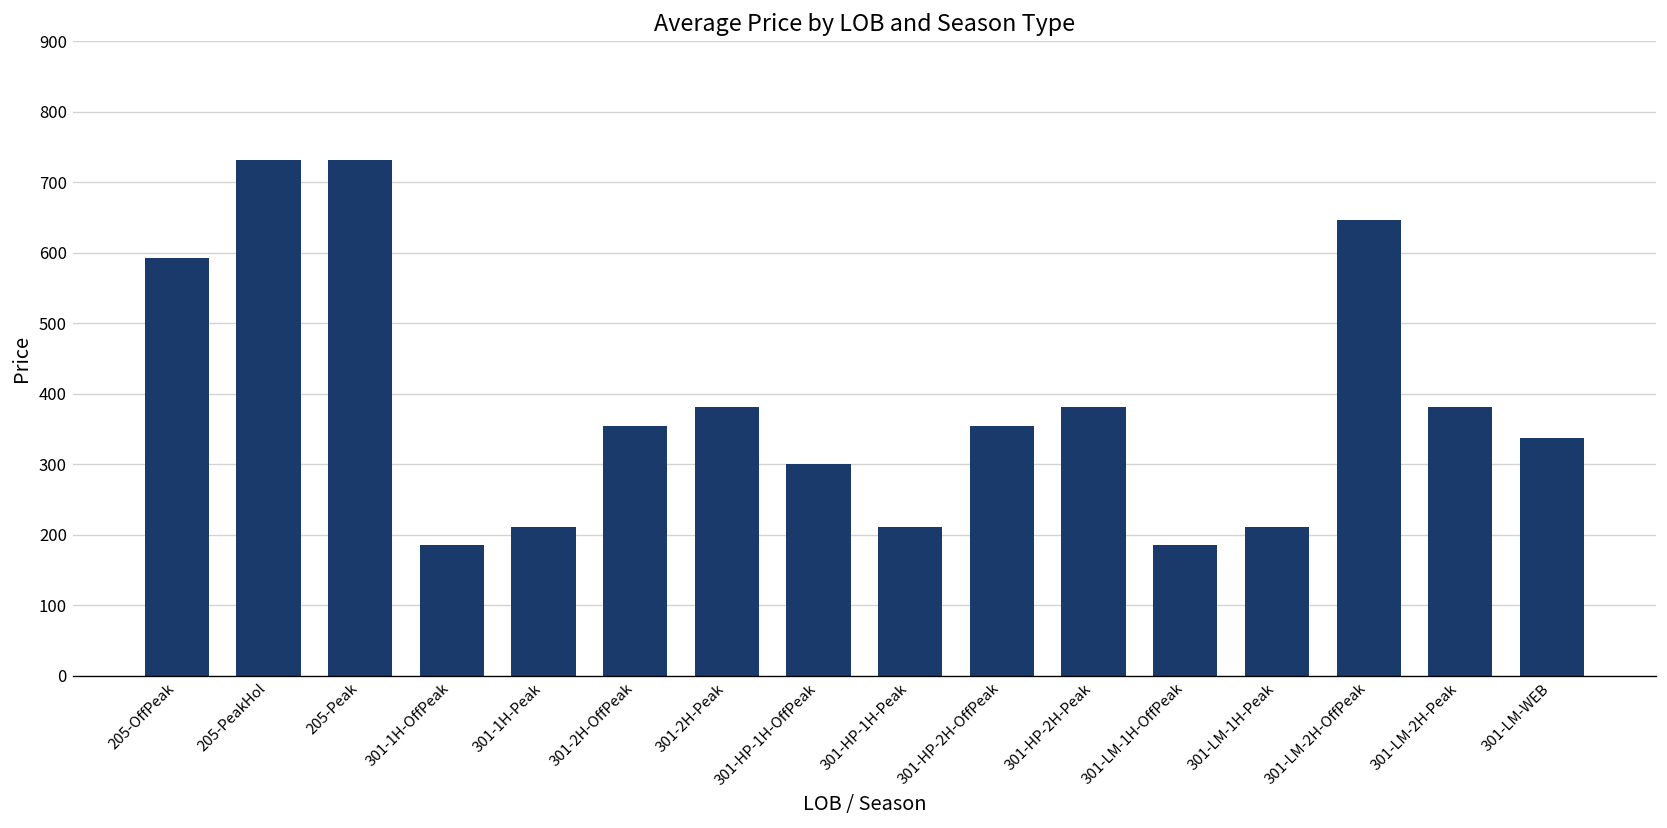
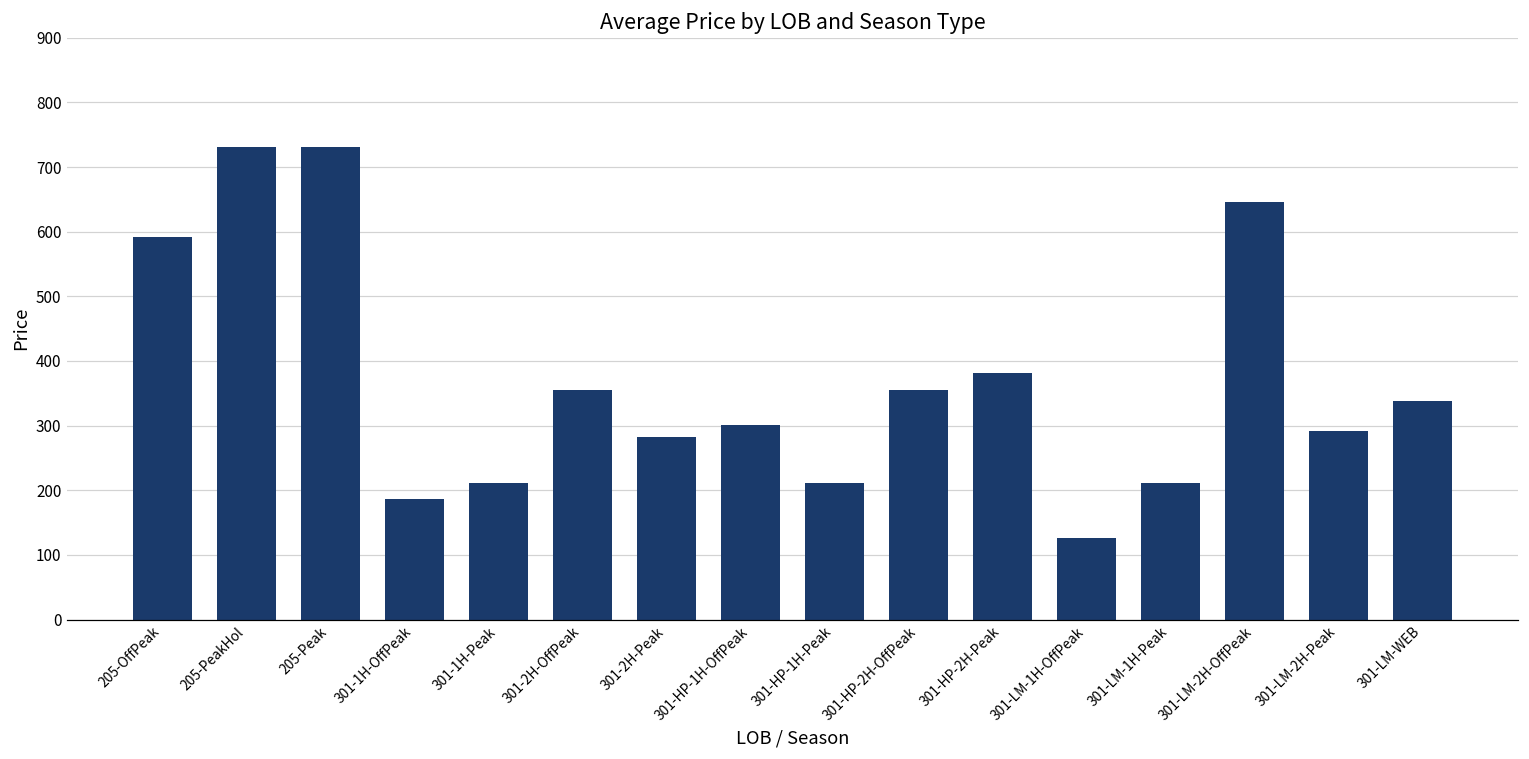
  {
    "205-OffPeak": 590,
    "205-PeakHol": 730,
    "205-Peak": 730,
    "301-1H-OffPeak": 190,
    "301-1H-Peak": 210,
    "301-2H-OffPeak": 360,
-   "301-2H-Peak": 380,
+   "301-2H-Peak": 280,
    "301-HP-1H-OffPeak": 300,
    "301-HP-1H-Peak": 210,
    "301-HP-2H-OffPeak": 360,
    "301-HP-2H-Peak": 380,
-   "301-LM-1H-OffPeak": 190,
+   "301-LM-1H-OffPeak": 130,
    "301-LM-1H-Peak": 210,
    "301-LM-2H-OffPeak": 650,
-   "301-LM-2H-Peak": 380,
+   "301-LM-2H-Peak": 290,
    "301-LM-WEB": 340
  }
